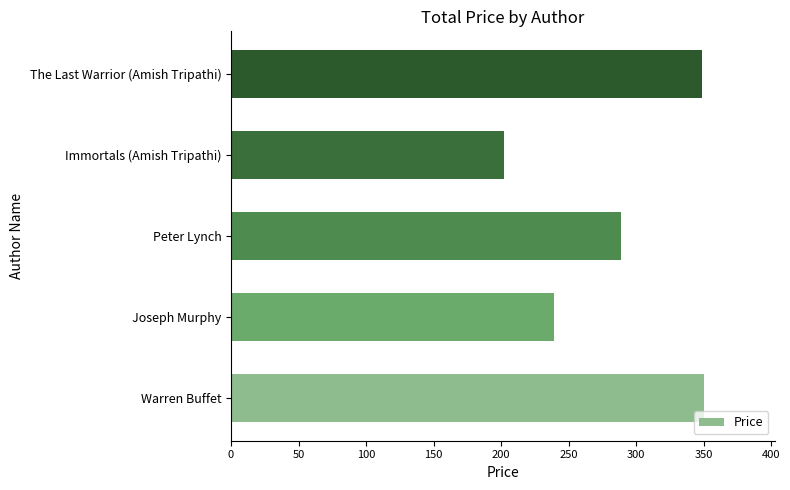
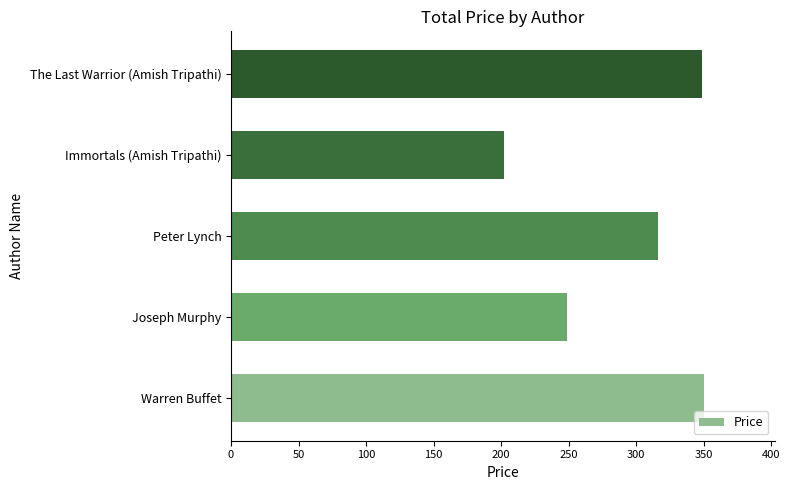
  {
    "The Last Warrior (Amish Tripathi)": 349,
    "Immortals (Amish Tripathi)": 202,
-   "Peter Lynch": 289,
-   "Joseph Murphy": 239,
+   "Peter Lynch": 316,
+   "Joseph Murphy": 249,
    "Warren Buffet": 350
  }
